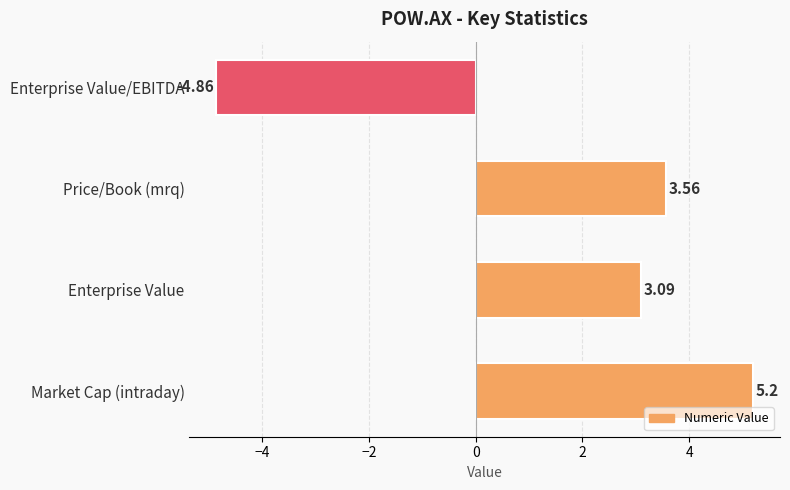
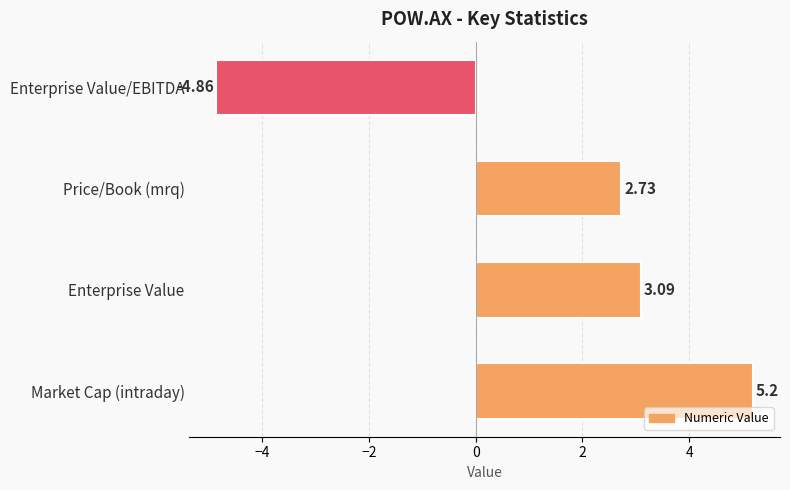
  {
    "Enterprise Value/EBITDA": -4.86,
-   "Price/Book (mrq)": 3.56,
+   "Price/Book (mrq)": 2.73,
    "Enterprise Value": 3.09,
    "Market Cap (intraday)": 5.2
  }
